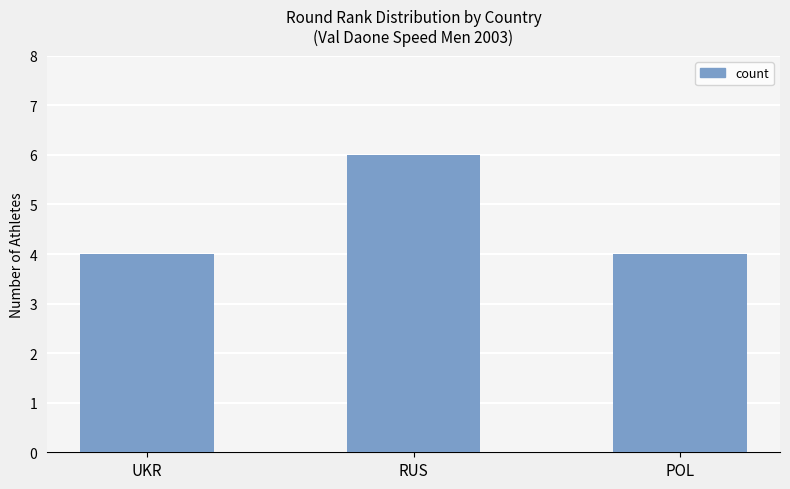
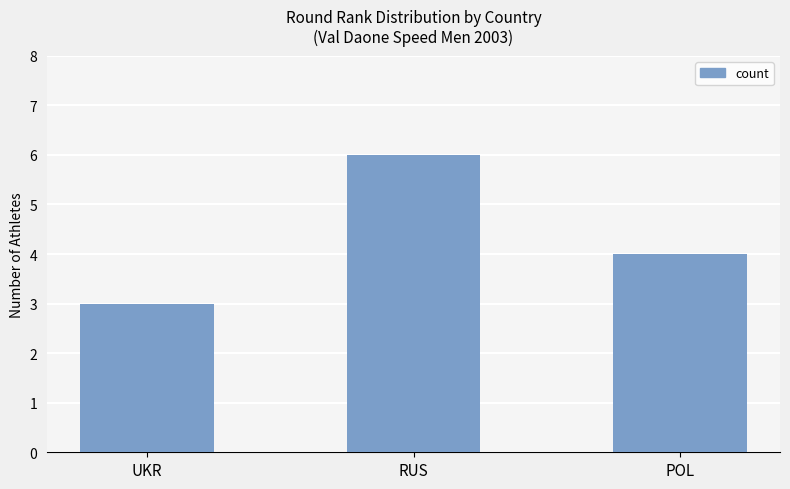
  {
-   "UKR": 4,
+   "UKR": 3,
    "RUS": 6,
    "POL": 4
  }
